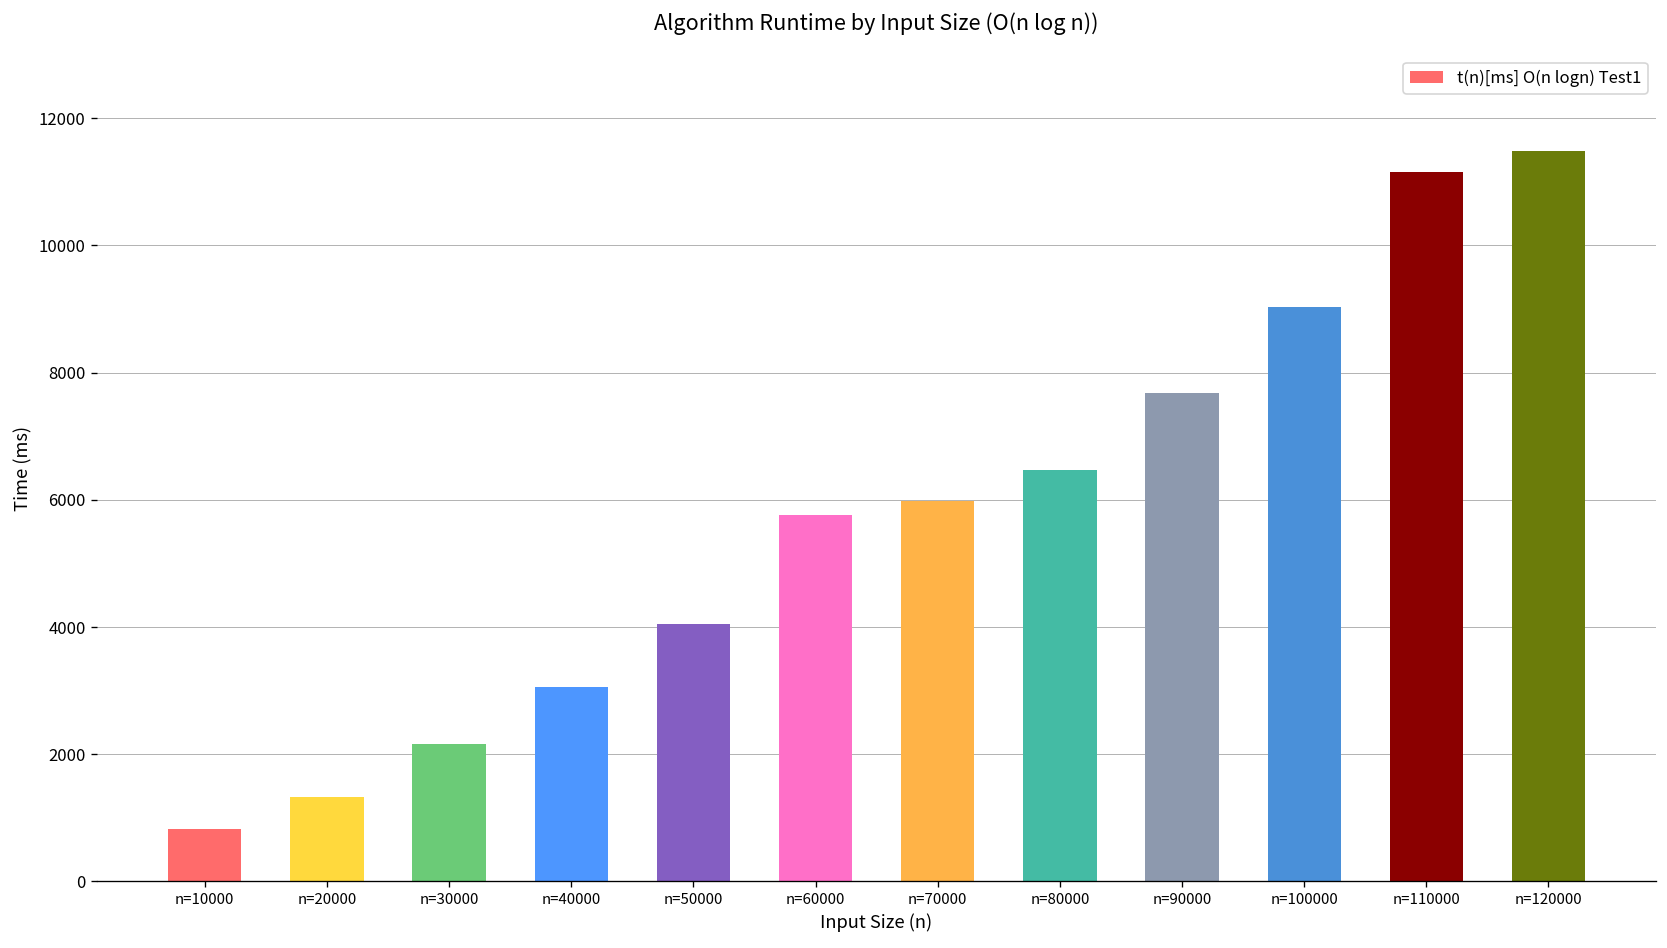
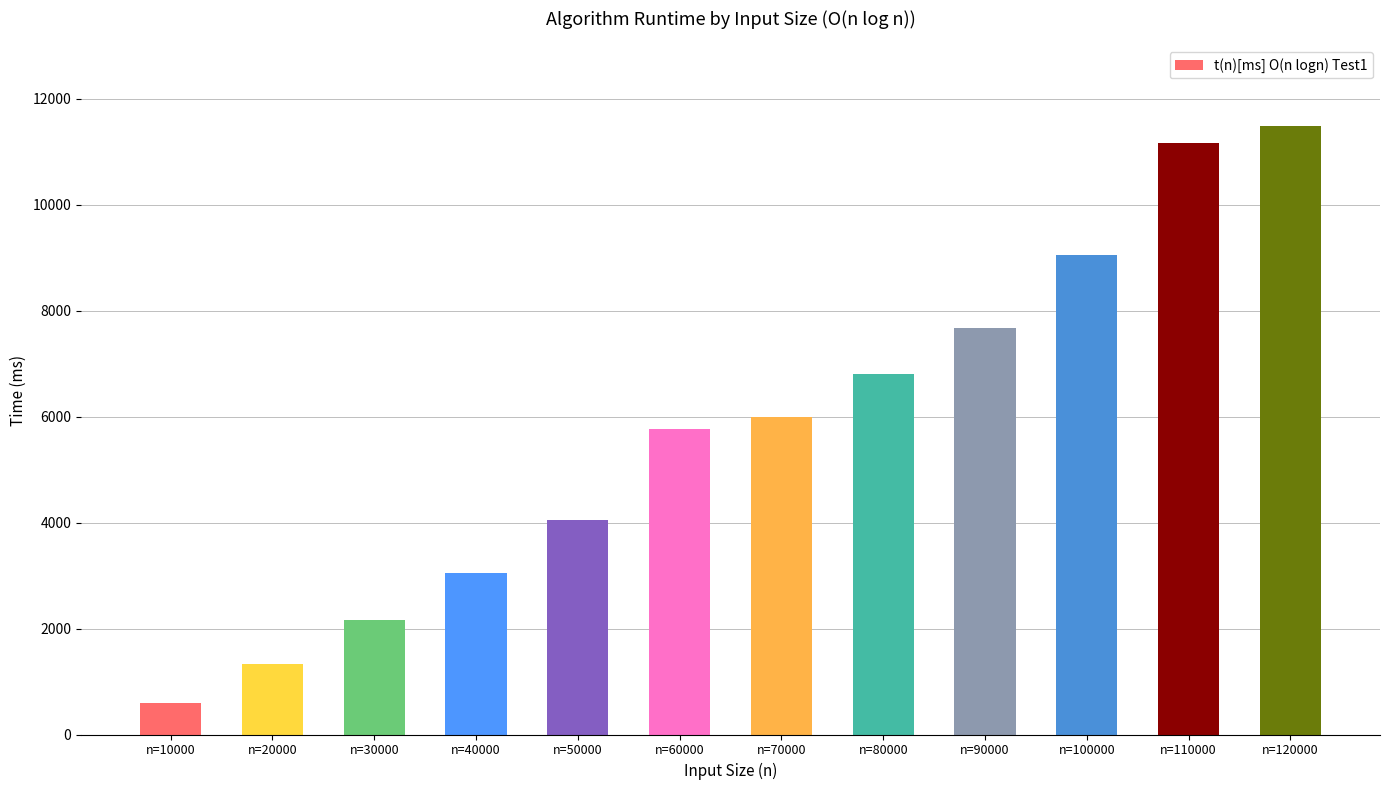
  {
-   "n=10000": 800,
+   "n=10000": 600,
    "n=20000": 1300,
    "n=30000": 2200,
    "n=40000": 3100,
    "n=50000": 4100,
    "n=60000": 5800,
    "n=70000": 6000,
-   "n=80000": 6500,
+   "n=80000": 6800,
    "n=90000": 7700,
    "n=100000": 9000,
    "n=110000": 11200,
    "n=120000": 11500
  }
